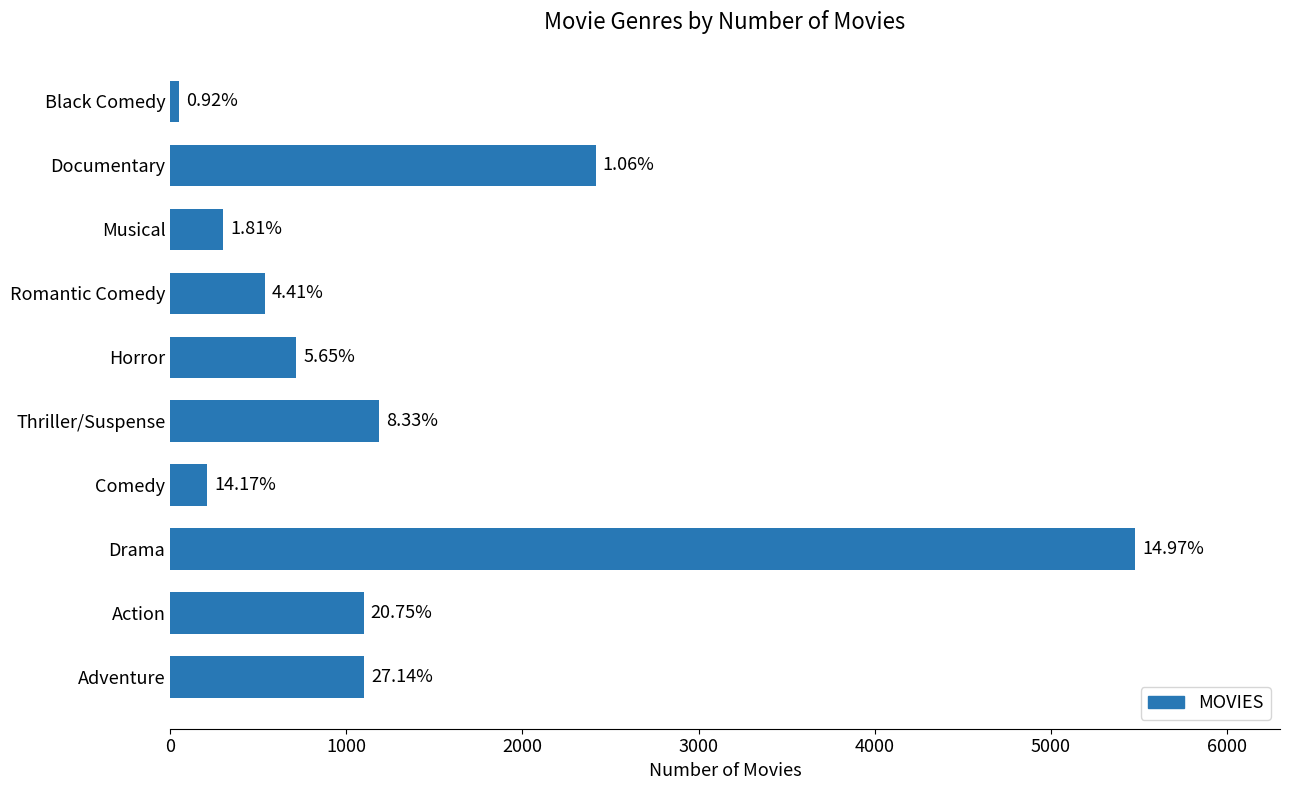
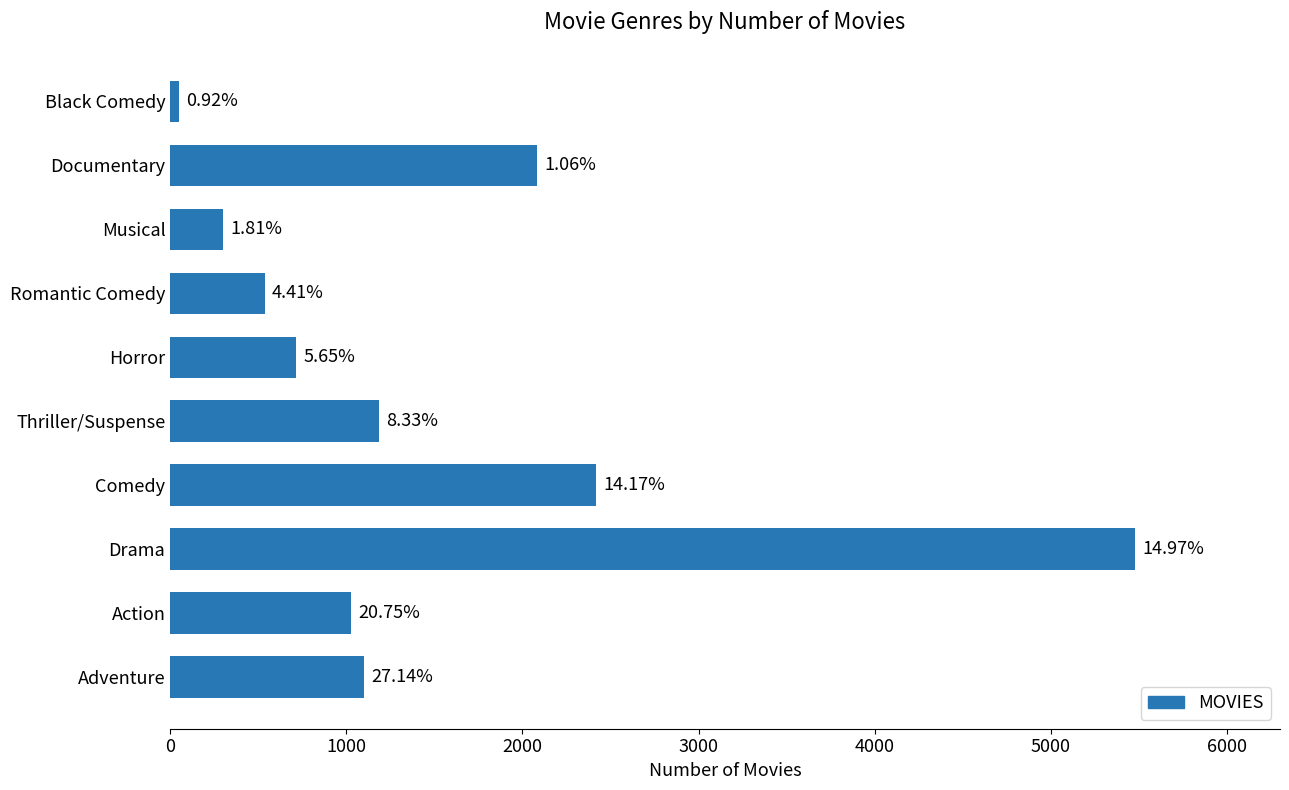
  {
-   "Documentary": 2420,
-   "Comedy": 210,
-   "Action": 1100
+   "Documentary": 2080,
+   "Comedy": 2420,
+   "Action": 1030
  }
